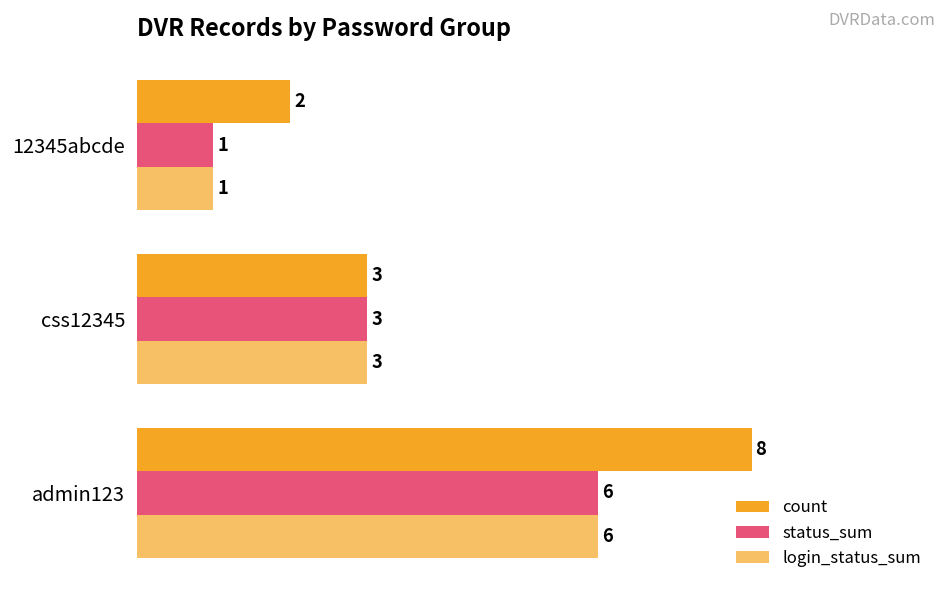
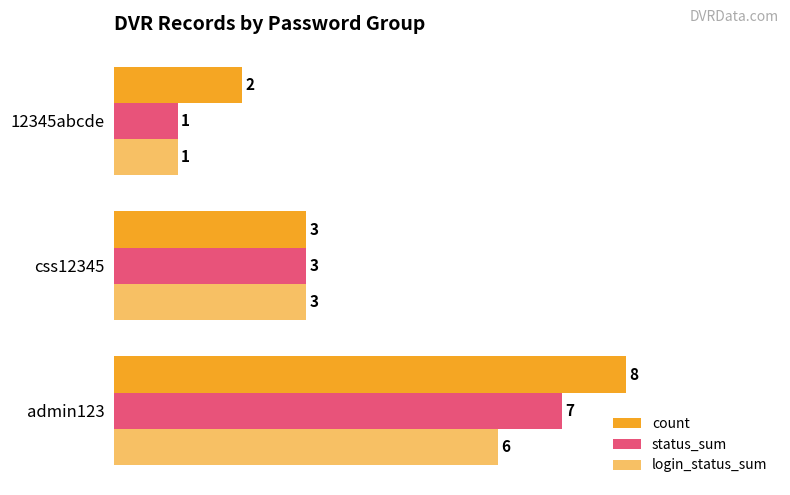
  {
    "status_sum": {
      "12345abcde": 1,
      "css12345": 3,
-     "admin123": 6
+     "admin123": 7
    }
  }
